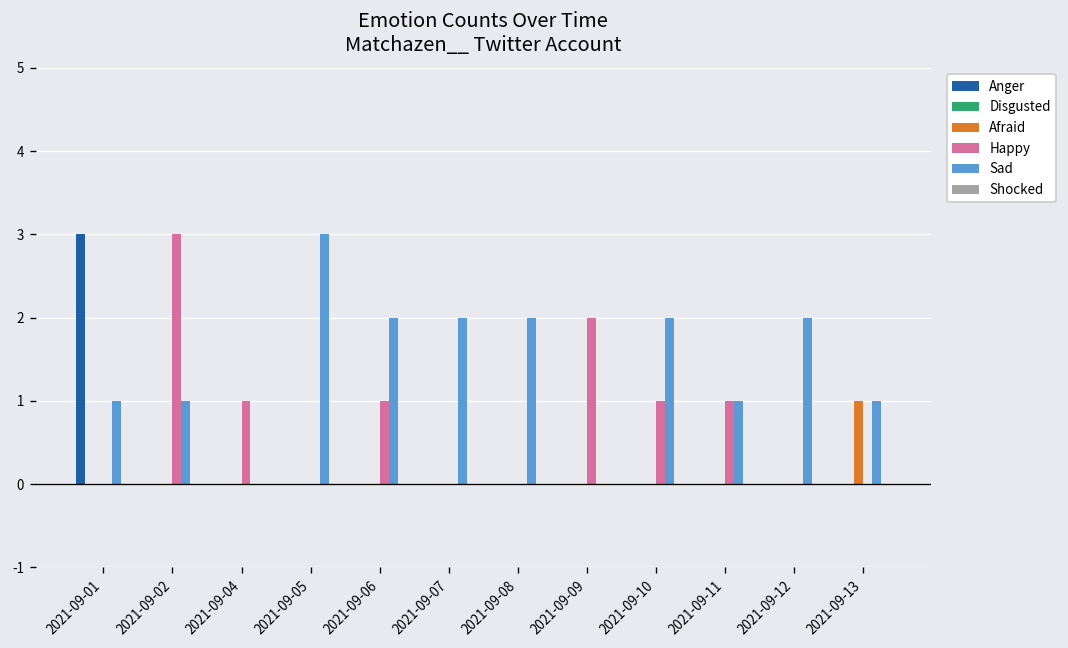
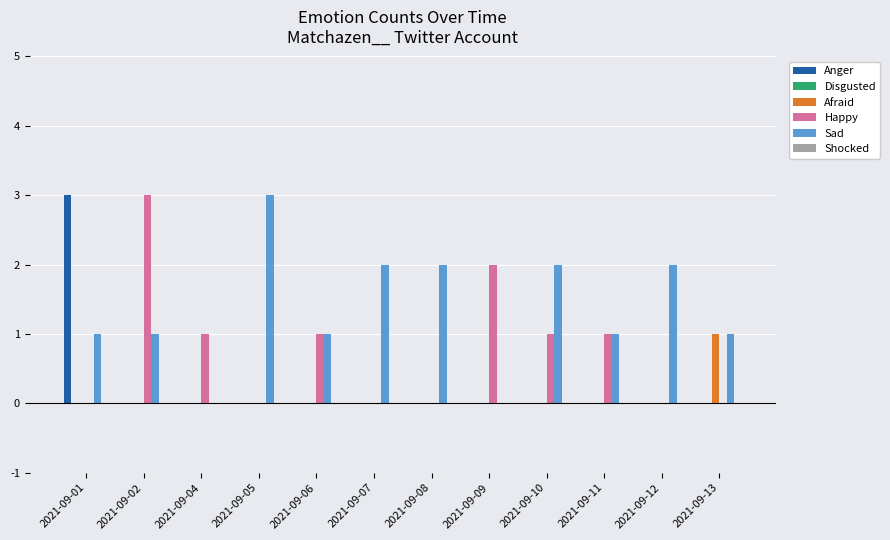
  {
    "Anger": {
      "2021-09-01": 3,
      "2021-09-02": 0,
      "2021-09-04": 0,
      "2021-09-05": 0,
      "2021-09-06": 0,
      "2021-09-07": 0,
      "2021-09-08": 0,
      "2021-09-09": 0,
      "2021-09-10": 0,
      "2021-09-11": 0,
      "2021-09-12": 0,
      "2021-09-13": 0
    },
    "Disgusted": {
      "2021-09-01": 0,
      "2021-09-02": 0,
      "2021-09-04": 0,
      "2021-09-05": 0,
      "2021-09-06": 0,
      "2021-09-07": 0,
      "2021-09-08": 0,
      "2021-09-09": 0,
      "2021-09-10": 0,
      "2021-09-11": 0,
      "2021-09-12": 0,
      "2021-09-13": 0
    },
    "Afraid": {
      "2021-09-01": 0,
      "2021-09-02": 0,
      "2021-09-04": 0,
      "2021-09-05": 0,
      "2021-09-06": 0,
      "2021-09-07": 0,
      "2021-09-08": 0,
      "2021-09-09": 0,
      "2021-09-10": 0,
      "2021-09-11": 0,
      "2021-09-12": 0,
      "2021-09-13": 1
    },
    "Happy": {
      "2021-09-01": 0,
      "2021-09-02": 3,
      "2021-09-04": 1,
      "2021-09-05": 0,
      "2021-09-06": 1,
      "2021-09-07": 0,
      "2021-09-08": 0,
      "2021-09-09": 2,
      "2021-09-10": 1,
      "2021-09-11": 1,
      "2021-09-12": 0,
      "2021-09-13": 0
    },
    "Sad": {
      "2021-09-01": 1,
      "2021-09-02": 1,
      "2021-09-04": 0,
      "2021-09-05": 3,
-     "2021-09-06": 2,
+     "2021-09-06": 1,
      "2021-09-07": 2,
      "2021-09-08": 2,
      "2021-09-09": 0,
      "2021-09-10": 2,
      "2021-09-11": 1,
      "2021-09-12": 2,
      "2021-09-13": 1
    },
    "Shocked": {
      "2021-09-01": 0,
      "2021-09-02": 0,
      "2021-09-04": 0,
      "2021-09-05": 0,
      "2021-09-06": 0,
      "2021-09-07": 0,
      "2021-09-08": 0,
      "2021-09-09": 0,
      "2021-09-10": 0,
      "2021-09-11": 0,
      "2021-09-12": 0,
      "2021-09-13": 0
    }
  }
